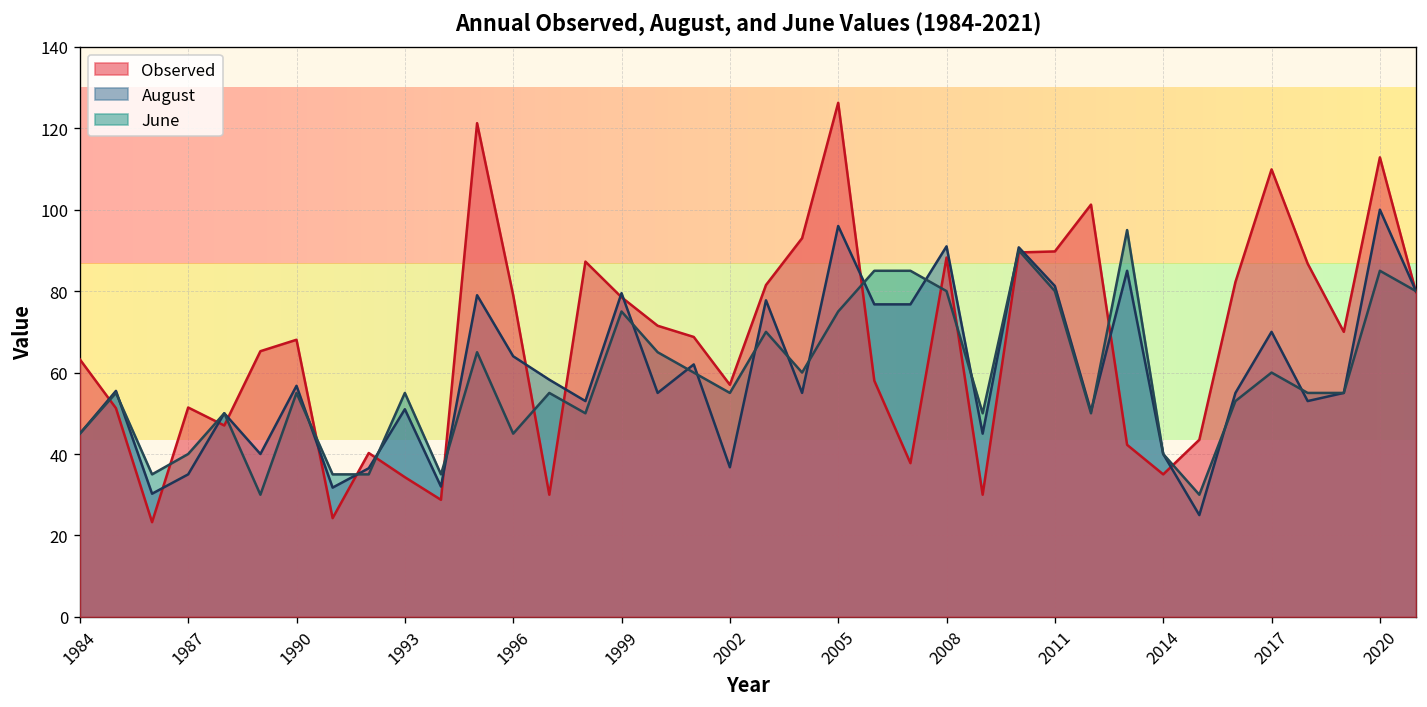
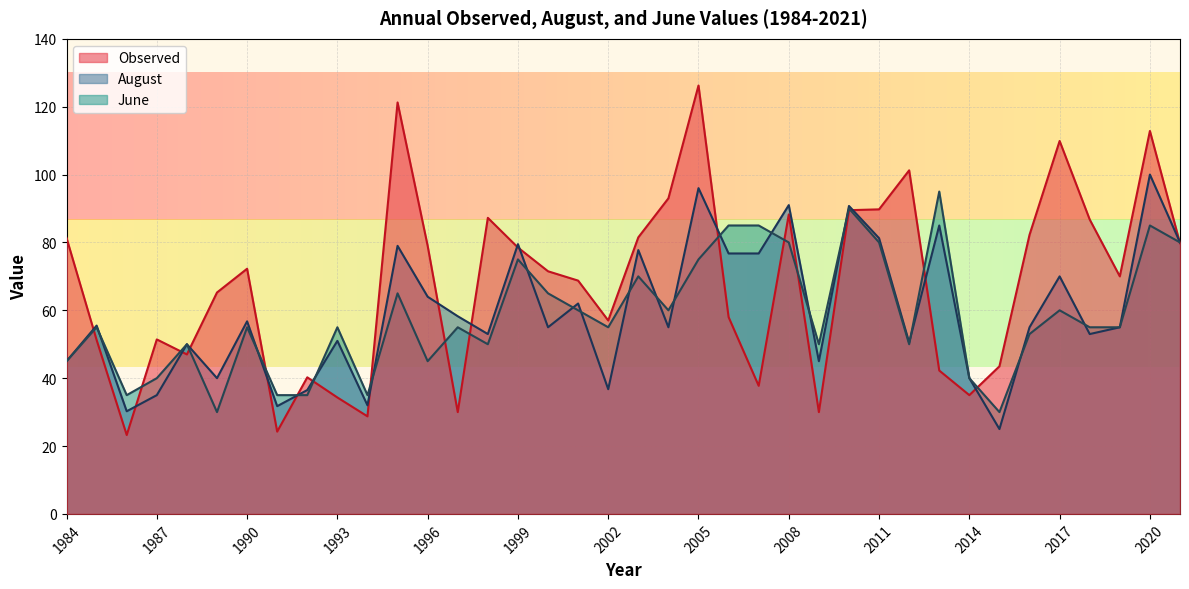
  {
    "Observed": {
-     "1984": 63,
+     "1984": 81,
      "1987": 51,
-     "1990": 68,
+     "1990": 72,
      "1993": 34,
      "1996": 79,
      "1999": 79,
      "2002": 57,
      "2005": 126,
      "2008": 88,
      "2011": 90,
      "2014": 35,
      "2017": 110,
      "2020": 113
    }
  }
